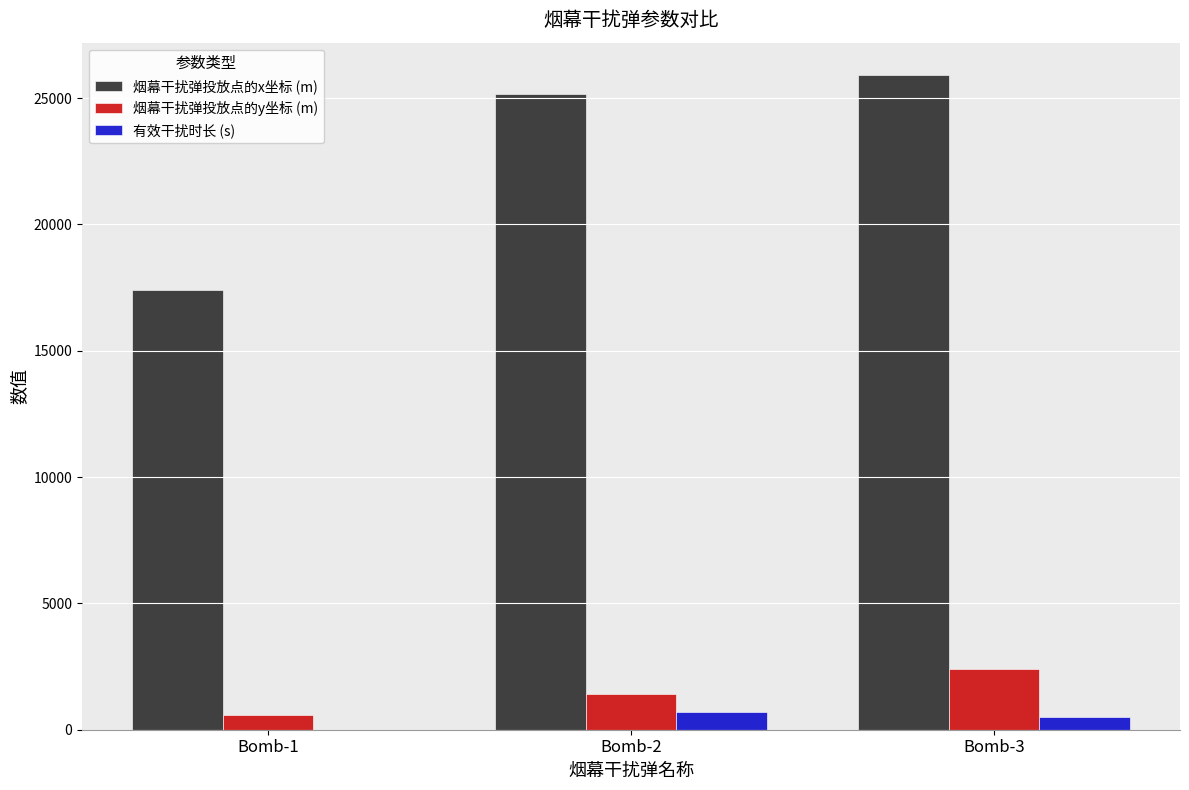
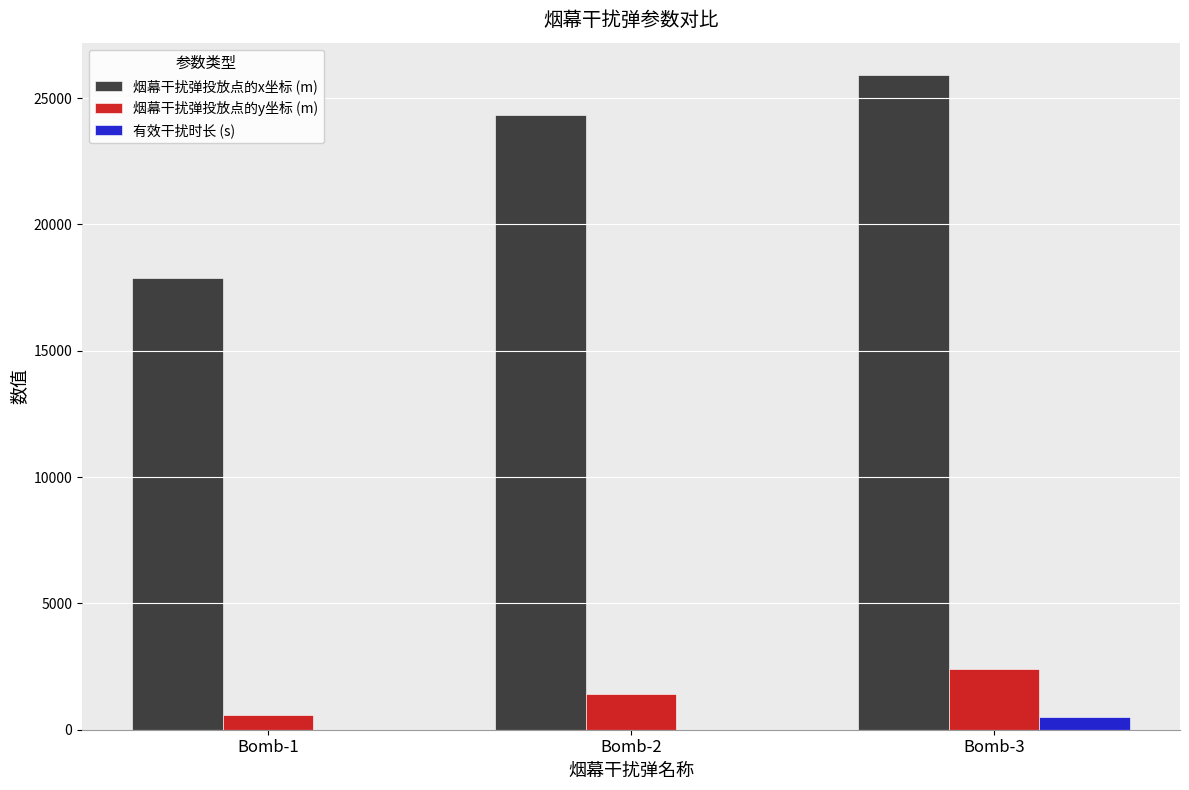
  {
    "烟幕干扰弹投放点的x坐标 (m)": {
-     "Bomb-1": 17400,
-     "Bomb-2": 25200,
+     "Bomb-1": 17900,
+     "Bomb-2": 24300,
      "Bomb-3": 25900
    },
    "烟幕干扰弹投放点的y坐标 (m)": {
      "Bomb-1": 600,
      "Bomb-2": 1400,
      "Bomb-3": 2400
    },
    "有效干扰时长 (s)": {
-     "Bomb-2": 700,
+     "Bomb-2": 0,
      "Bomb-3": 500
    }
  }
